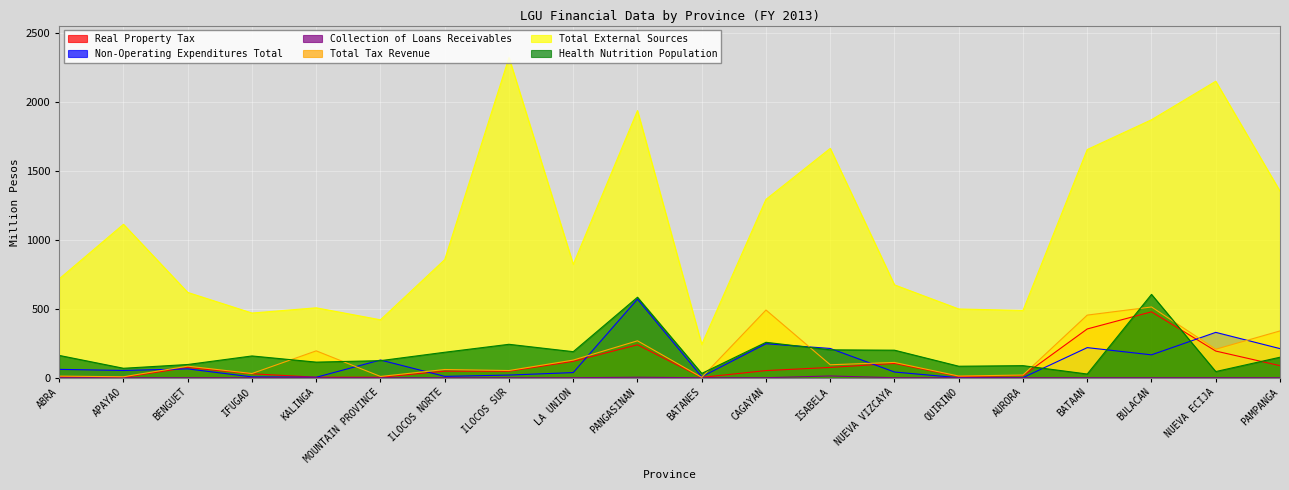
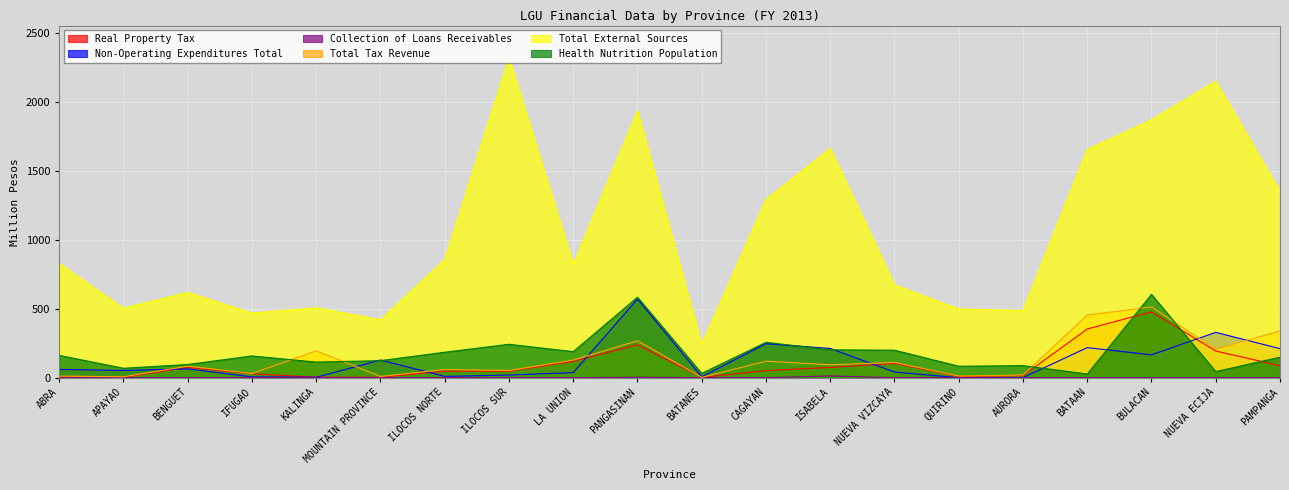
  {
    "Real Property Tax": {
      "PANGASINAN": 240,
      "CAGAYAN": 50,
      "ISABELA": 70,
      "BATAAN": 350,
      "BULACAN": 480,
      "PAMPANGA": 90
    },
    "Non-Operating Expenditures Total": {
      "ABRA": 60,
      "ILOCOS SUR": 20,
      "LA UNION": 40,
      "NUEVA VIZCAYA": 40,
      "BATAAN": 220,
      "BULACAN": 170,
      "NUEVA ECIJA": 330,
      "PAMPANGA": 210
    },
    "Collection of Loans Receivables": {
      "BENGUET": 0,
      "ILOCOS SUR": 0,
      "LA UNION": 0,
      "PANGASINAN": 0,
      "CAGAYAN": 0,
      "ISABELA": 10,
      "NUEVA VIZCAYA": 0,
      "BATAAN": 0,
      "BULACAN": 0,
      "NUEVA ECIJA": 0,
      "PAMPANGA": 0
    },
    "Total Tax Revenue": {
      "KALINGA": 200,
      "PANGASINAN": 270,
-     "CAGAYAN": 490,
+     "CAGAYAN": 120,
      "ISABELA": 90,
      "BATAAN": 450,
      "BULACAN": 510,
      "PAMPANGA": 340
    },
    "Total External Sources": {
-     "ABRA": 720,
-     "APAYAO": 1110,
+     "ABRA": 830,
+     "APAYAO": 500,
      "BENGUET": 620,
      "IFUGAO": 470,
      "KALINGA": 510,
      "MOUNTAIN PROVINCE": 420,
      "ILOCOS NORTE": 860,
      "LA UNION": 820,
      "PANGASINAN": 1940,
      "BATANES": 240,
      "CAGAYAN": 1290,
      "ISABELA": 1660,
      "NUEVA VIZCAYA": 670,
      "QUIRINO": 500,
      "AURORA": 490,
      "BATAAN": 1660,
      "BULACAN": 1870,
      "NUEVA ECIJA": 2150,
      "PAMPANGA": 1350
    },
    "Health Nutrition Population": {
      "ABRA": 160,
      "IFUGAO": 160,
      "KALINGA": 110,
      "ILOCOS NORTE": 180,
      "ILOCOS SUR": 240,
      "LA UNION": 190,
      "BATANES": 30,
      "NUEVA VIZCAYA": 200,
      "QUIRINO": 80,
      "AURORA": 90,
      "BATAAN": 30,
      "BULACAN": 600,
      "NUEVA ECIJA": 40,
      "PAMPANGA": 150
    }
  }
